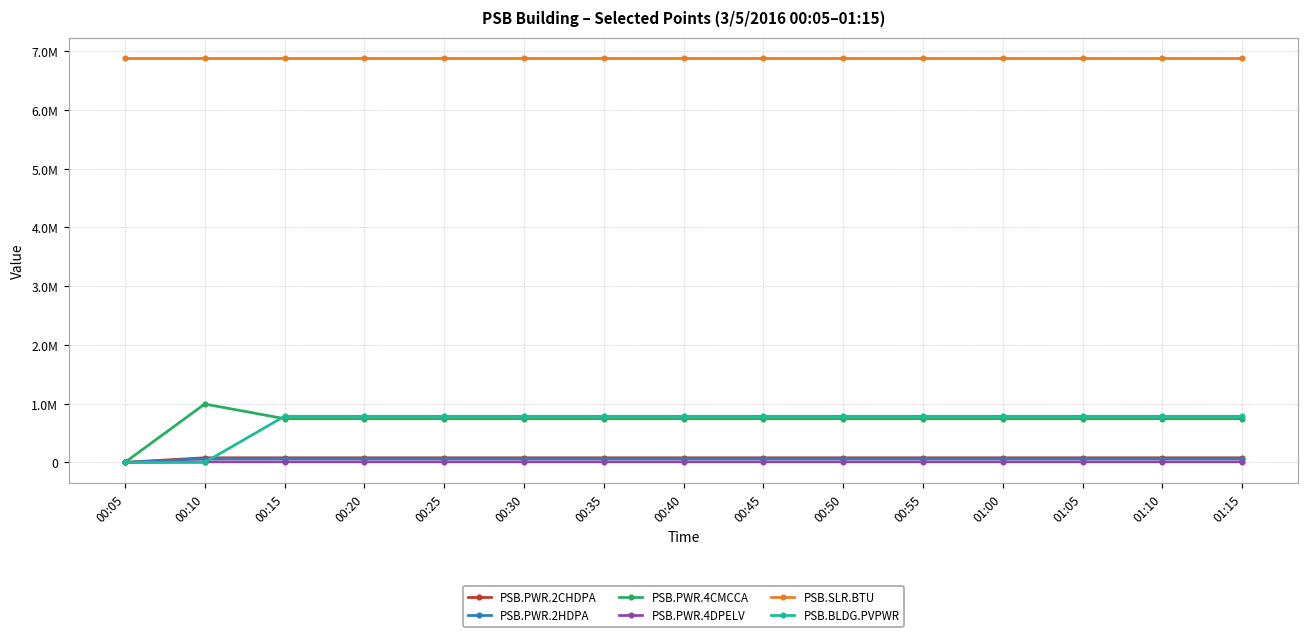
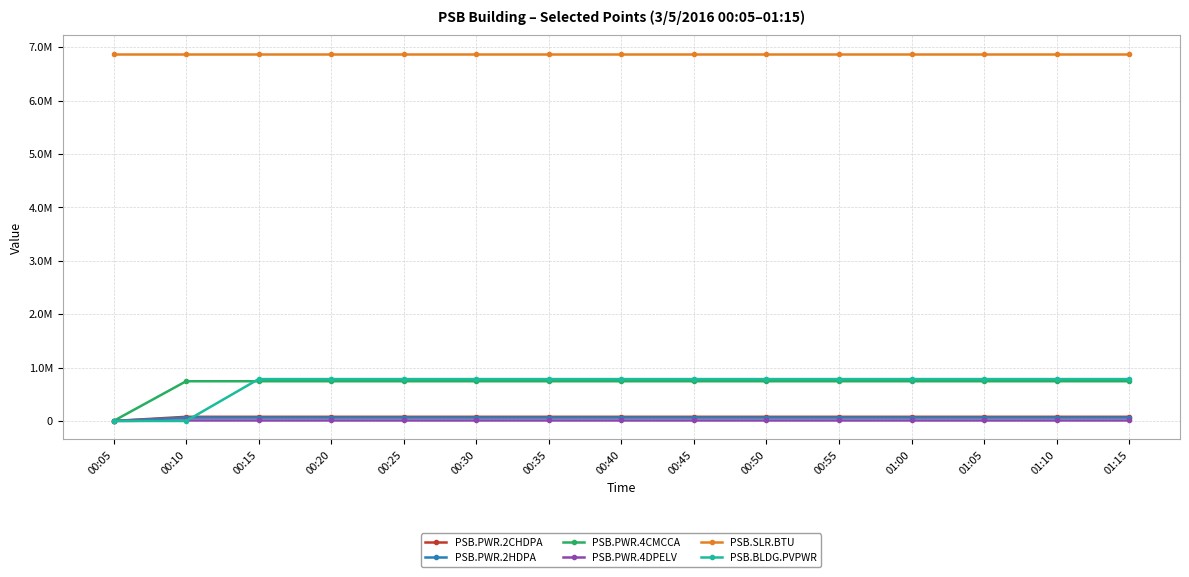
  {
    "PSB.PWR.4CMCCA": {
-     "00:10": 1000000
+     "00:10": 700000
    },
    "PSB.PWR.4DPELV": {
      "00:15": 0,
      "00:20": 0,
      "00:25": 0,
      "00:30": 0,
      "00:35": 0,
      "00:40": 0,
      "00:45": 0,
      "00:50": 0,
      "00:55": 0,
      "01:00": 0,
      "01:05": 0,
      "01:10": 0,
      "01:15": 0
    },
    "PSB.SLR.BTU": {
      "00:05": 6900000,
      "00:10": 6900000,
      "00:15": 6900000,
      "00:20": 6900000,
      "00:25": 6900000,
      "00:30": 6900000,
      "00:35": 6900000,
      "00:40": 6900000,
      "00:45": 6900000,
      "00:50": 6900000,
      "00:55": 6900000,
      "01:00": 6900000,
      "01:05": 6900000,
      "01:10": 6900000,
      "01:15": 6900000
    }
  }
